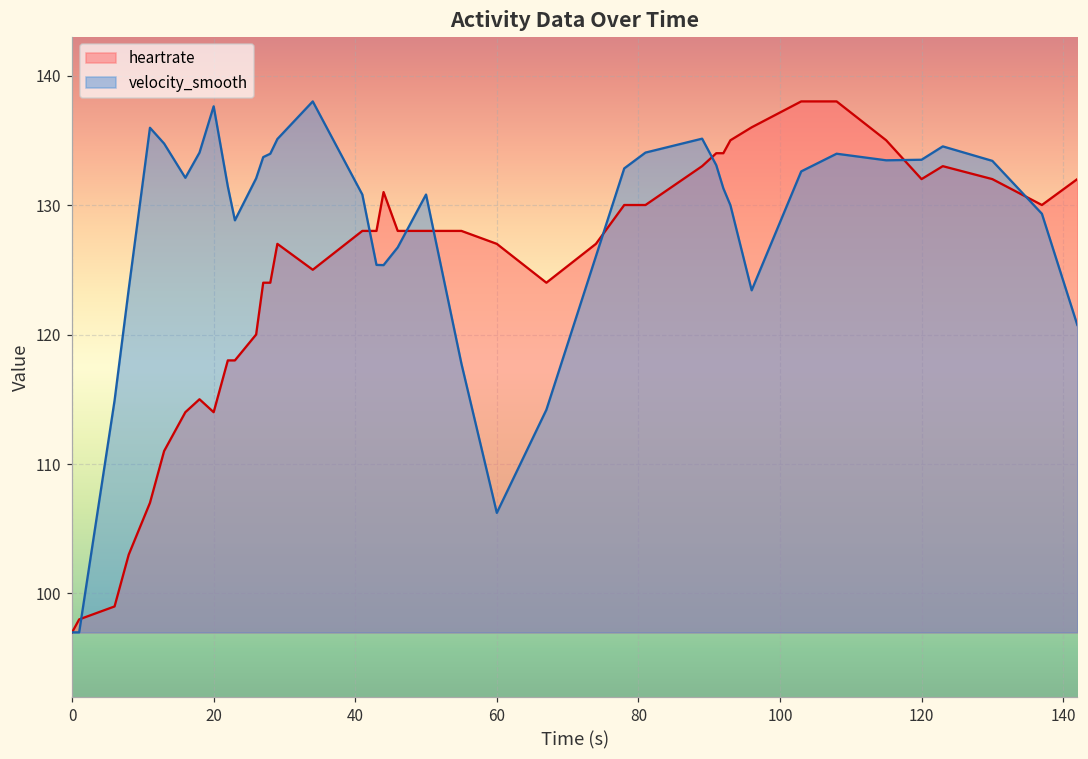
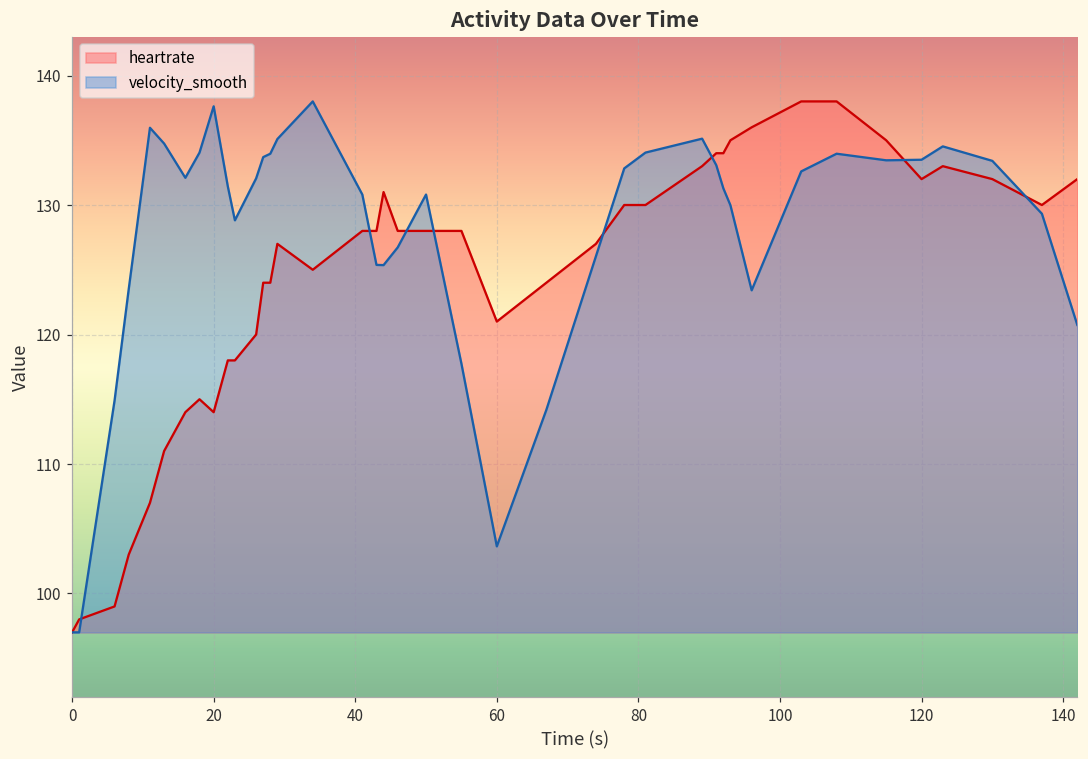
  {
    "heartrate": {
      "20": 114,
-     "60": 127,
+     "60": 121,
      "120": 132
    },
    "velocity_smooth": {
      "20": 137.6,
-     "60": 106.2,
+     "60": 103.6,
      "120": 133.5
    }
  }
